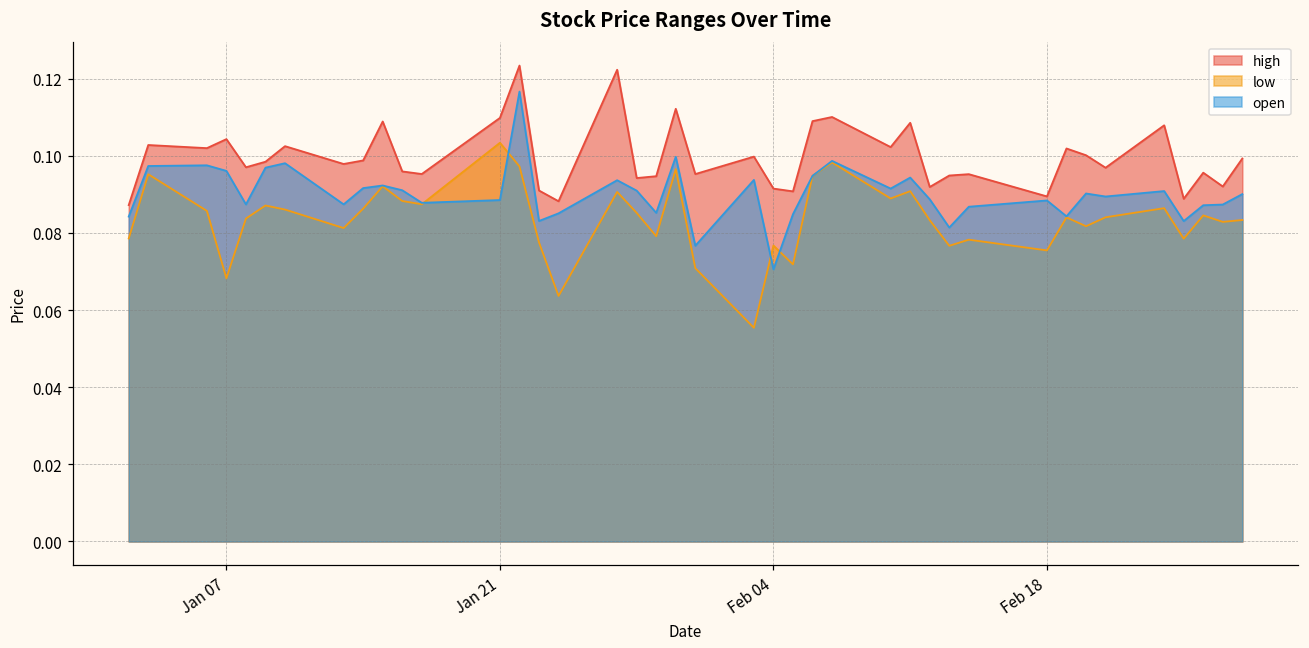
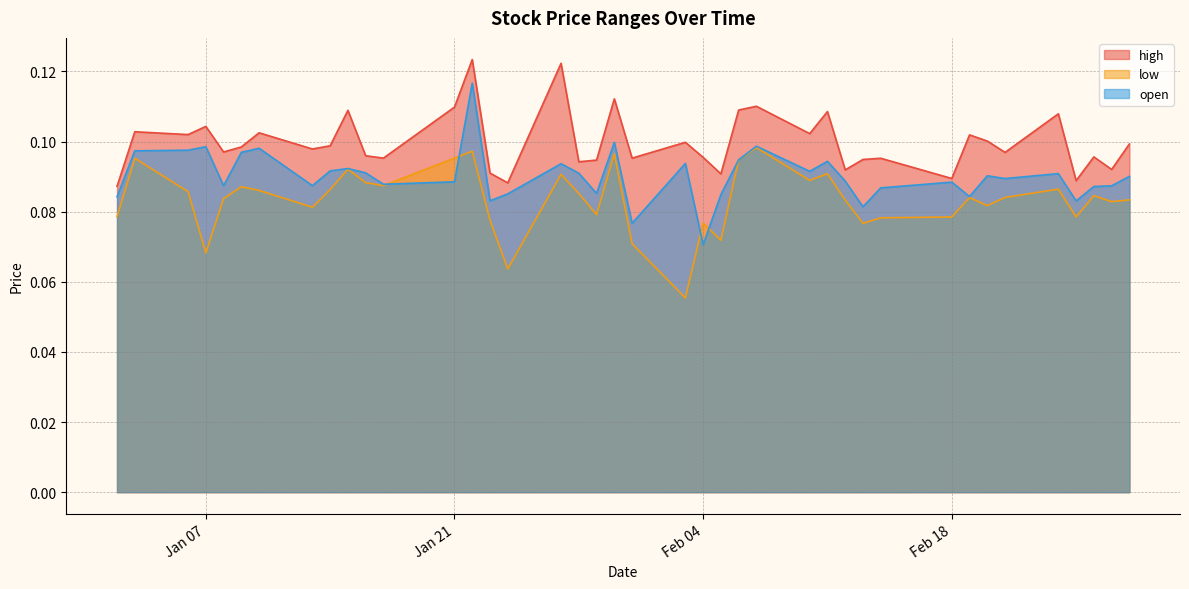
  {
    "high": {
      "Jan 07": 0.104,
      "Jan 21": 0.110,
-     "Feb 04": 0.091,
+     "Feb 04": 0.095,
      "Feb 18": 0.089
    },
    "low": {
      "Jan 07": 0.068,
-     "Jan 21": 0.103,
+     "Jan 21": 0.095,
      "Feb 04": 0.077,
-     "Feb 18": 0.075
+     "Feb 18": 0.078
    },
    "open": {
-     "Jan 07": 0.096,
+     "Jan 07": 0.099,
      "Jan 21": 0.089,
      "Feb 04": 0.071,
      "Feb 18": 0.088
    }
  }
